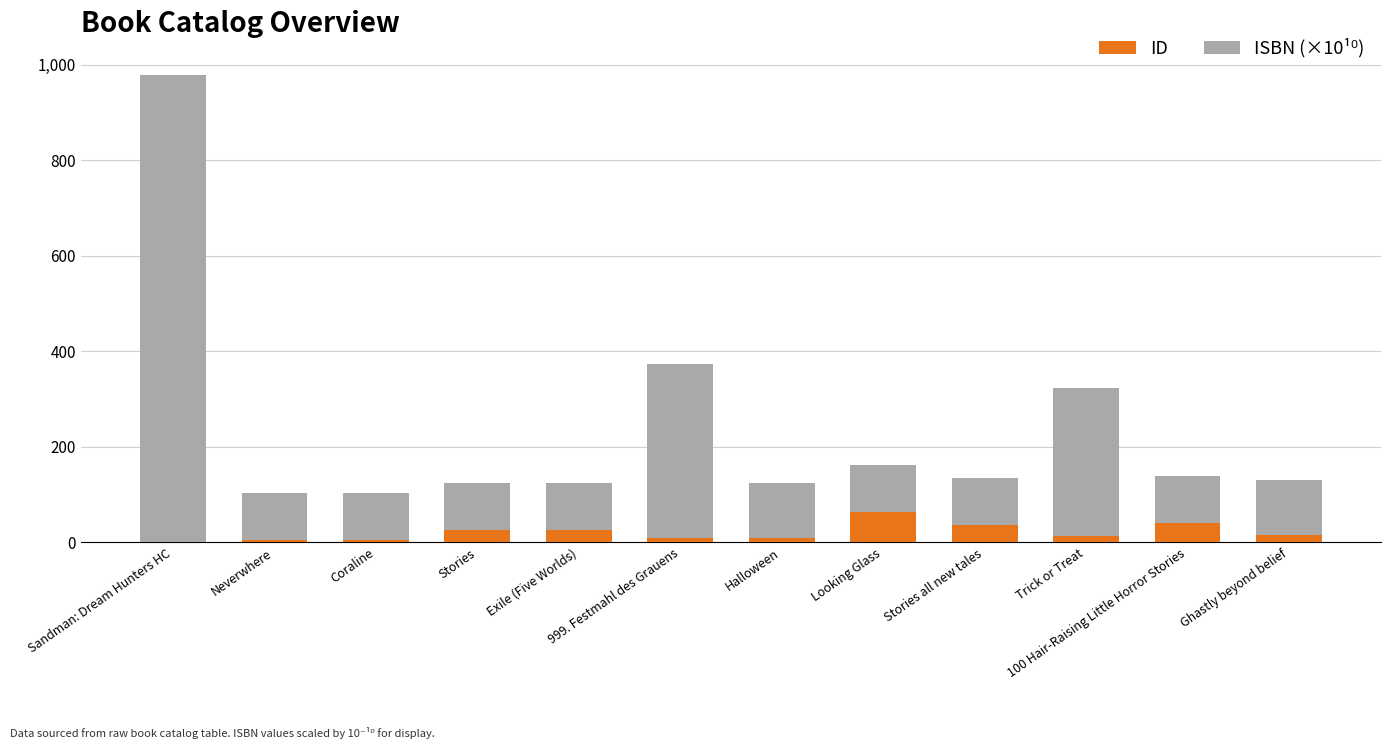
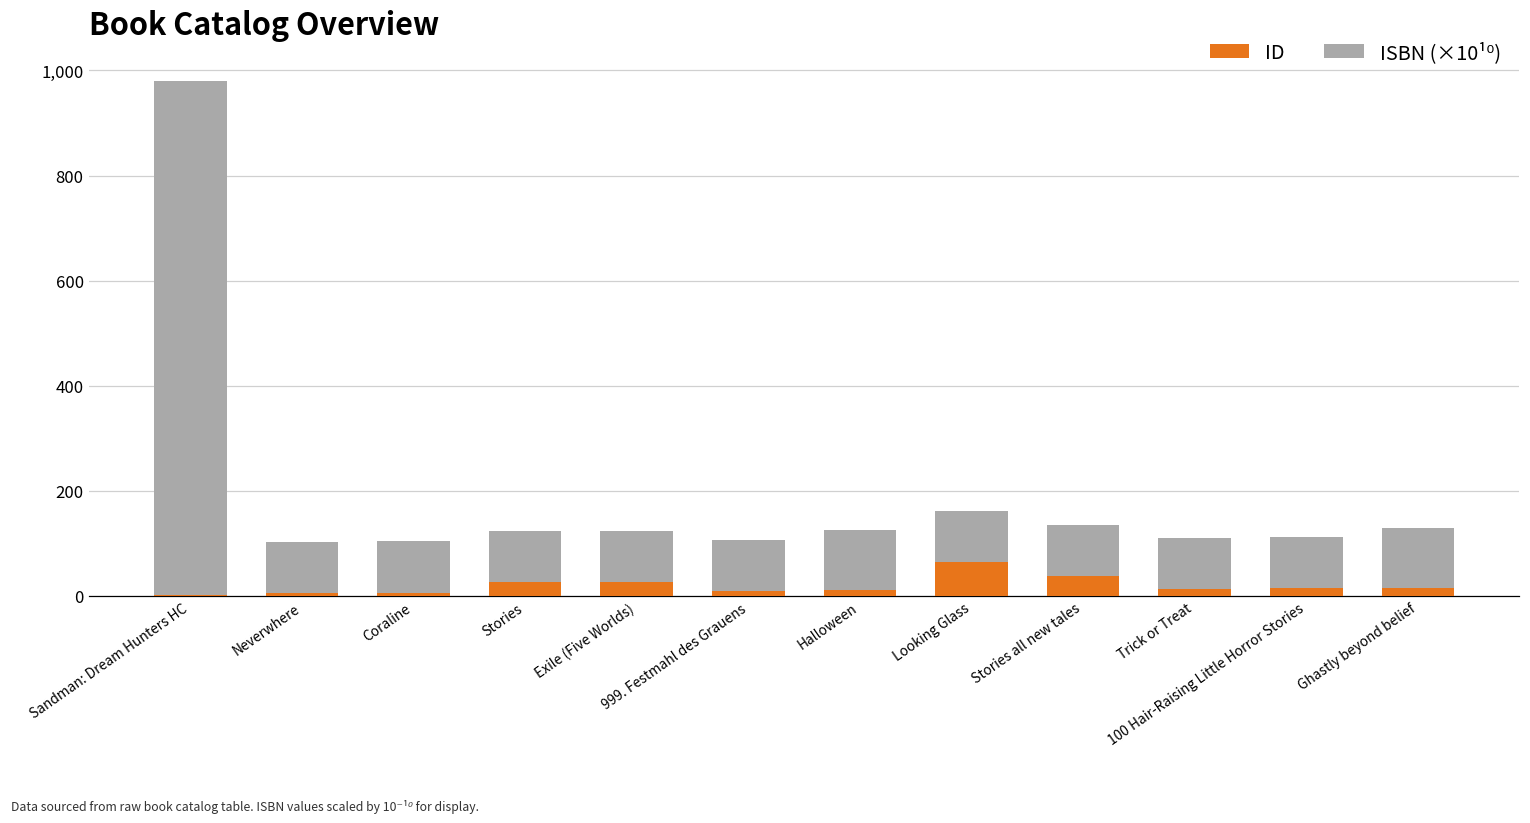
  {
    "ID": {
      "Coraline": 10,
      "Stories": 30,
      "Exile (Five Worlds)": 30,
      "999. Festmahl des Grauens": 10,
      "Halloween": 10,
      "Looking Glass": 60,
      "Stories all new tales": 40,
      "Trick or Treat": 10,
-     "100 Hair-Raising Little Horror Stories": 40,
+     "100 Hair-Raising Little Horror Stories": 10,
      "Ghastly beyond belief": 20
    },
    "ISBN (×10¹⁰)": {
      "Sandman: Dream Hunters HC": 980,
      "Neverwhere": 100,
      "Coraline": 100,
      "Stories": 100,
      "Exile (Five Worlds)": 100,
-     "999. Festmahl des Grauens": 360,
+     "999. Festmahl des Grauens": 100,
      "Halloween": 120,
      "Looking Glass": 100,
      "Stories all new tales": 100,
-     "Trick or Treat": 310,
+     "Trick or Treat": 100,
      "100 Hair-Raising Little Horror Stories": 100,
      "Ghastly beyond belief": 110
    }
  }
